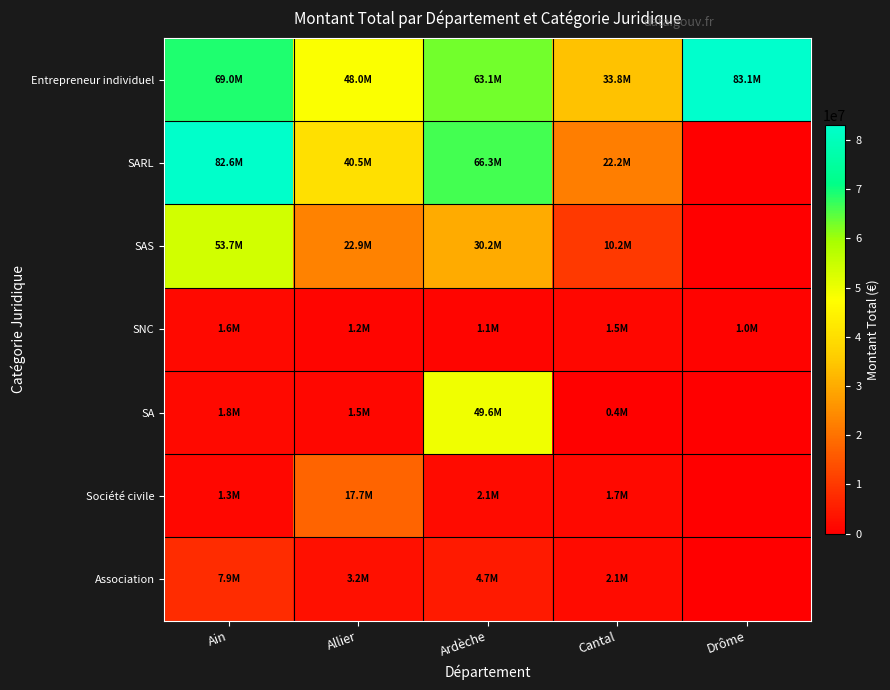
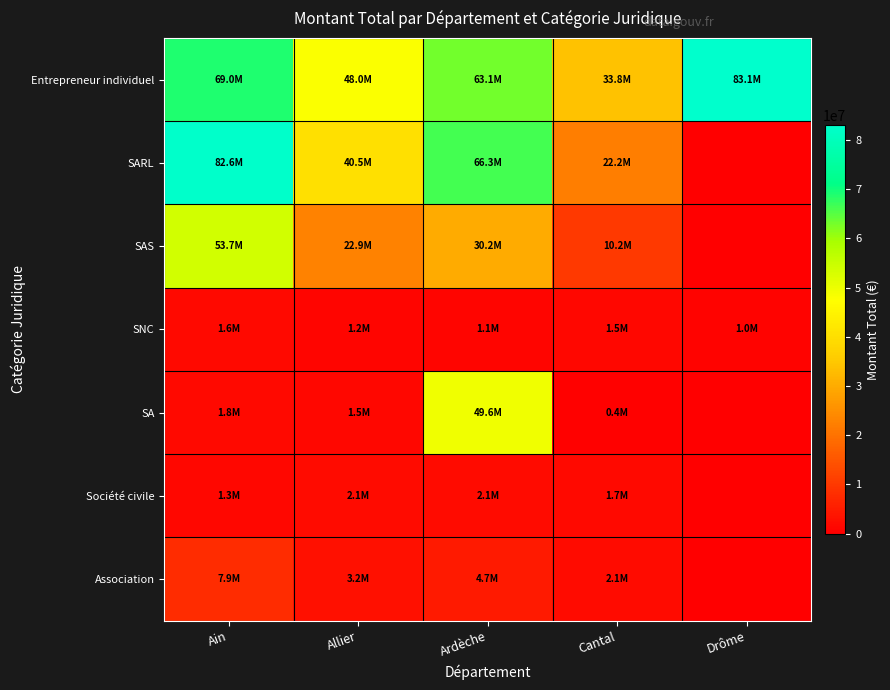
  {
    "Entrepreneur individuel": {
      "Ain": "69.0M",
      "Allier": "48.0M",
      "Ardèche": "63.1M",
      "Cantal": "33.8M",
      "Drôme": "83.1M"
    },
    "SARL": {
      "Ain": "82.6M",
      "Allier": "40.5M",
      "Ardèche": "66.3M",
      "Cantal": "22.2M"
    },
    "SAS": {
      "Ain": "53.7M",
      "Allier": "22.9M",
      "Ardèche": "30.2M",
      "Cantal": "10.2M"
    },
    "SNC": {
      "Ain": "1.6M",
      "Allier": "1.2M",
      "Ardèche": "1.1M",
      "Cantal": "1.5M",
      "Drôme": "1.0M"
    },
    "SA": {
      "Ain": "1.8M",
      "Allier": "1.5M",
      "Ardèche": "49.6M",
      "Cantal": "0.4M"
    },
    "Société civile": {
      "Ain": "1.3M",
-     "Allier": "17.7M",
+     "Allier": "2.1M",
      "Ardèche": "2.1M",
      "Cantal": "1.7M"
    },
    "Association": {
      "Ain": "7.9M",
      "Allier": "3.2M",
      "Ardèche": "4.7M",
      "Cantal": "2.1M"
    }
  }
